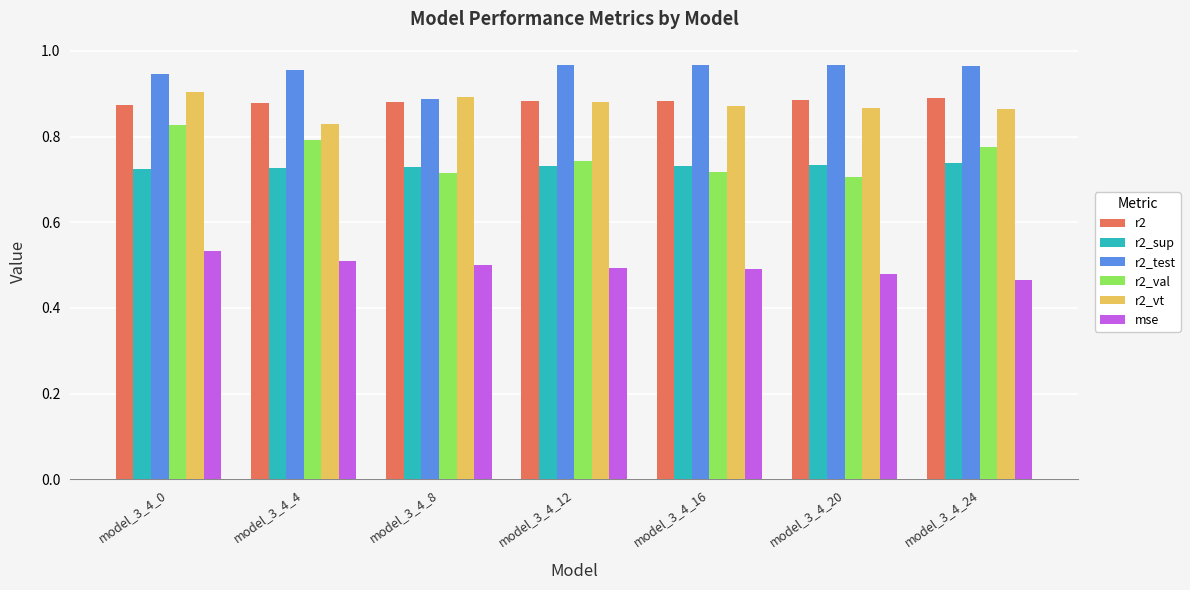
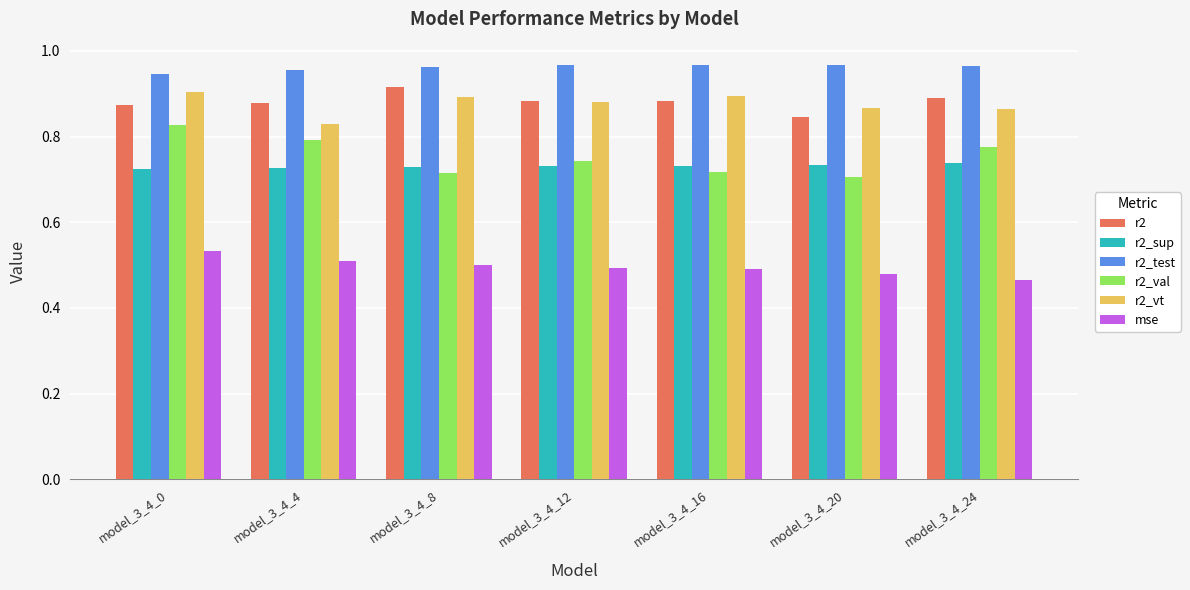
  {
    "r2": {
      "model_3_4_0": 0.87,
      "model_3_4_4": 0.88,
-     "model_3_4_8": 0.88,
+     "model_3_4_8": 0.92,
      "model_3_4_12": 0.88,
      "model_3_4_16": 0.88,
-     "model_3_4_20": 0.89,
+     "model_3_4_20": 0.85,
      "model_3_4_24": 0.89
    },
    "r2_sup": {
      "model_3_4_0": 0.72,
      "model_3_4_4": 0.73,
      "model_3_4_8": 0.73,
      "model_3_4_12": 0.73,
      "model_3_4_16": 0.73,
      "model_3_4_20": 0.73,
      "model_3_4_24": 0.74
    },
    "r2_test": {
      "model_3_4_0": 0.95,
      "model_3_4_4": 0.96,
-     "model_3_4_8": 0.89,
+     "model_3_4_8": 0.96,
      "model_3_4_12": 0.97,
      "model_3_4_16": 0.97,
      "model_3_4_20": 0.97,
      "model_3_4_24": 0.97
    },
    "r2_val": {
      "model_3_4_0": 0.83,
      "model_3_4_4": 0.79,
      "model_3_4_8": 0.72,
      "model_3_4_12": 0.74,
      "model_3_4_16": 0.72,
      "model_3_4_20": 0.71,
      "model_3_4_24": 0.78
    },
    "r2_vt": {
      "model_3_4_0": 0.90,
      "model_3_4_4": 0.83,
      "model_3_4_8": 0.89,
      "model_3_4_12": 0.88,
-     "model_3_4_16": 0.87,
+     "model_3_4_16": 0.89,
      "model_3_4_20": 0.87,
      "model_3_4_24": 0.86
    },
    "mse": {
      "model_3_4_0": 0.53,
      "model_3_4_4": 0.51,
      "model_3_4_8": 0.50,
      "model_3_4_12": 0.49,
      "model_3_4_16": 0.49,
      "model_3_4_20": 0.48,
      "model_3_4_24": 0.47
    }
  }
